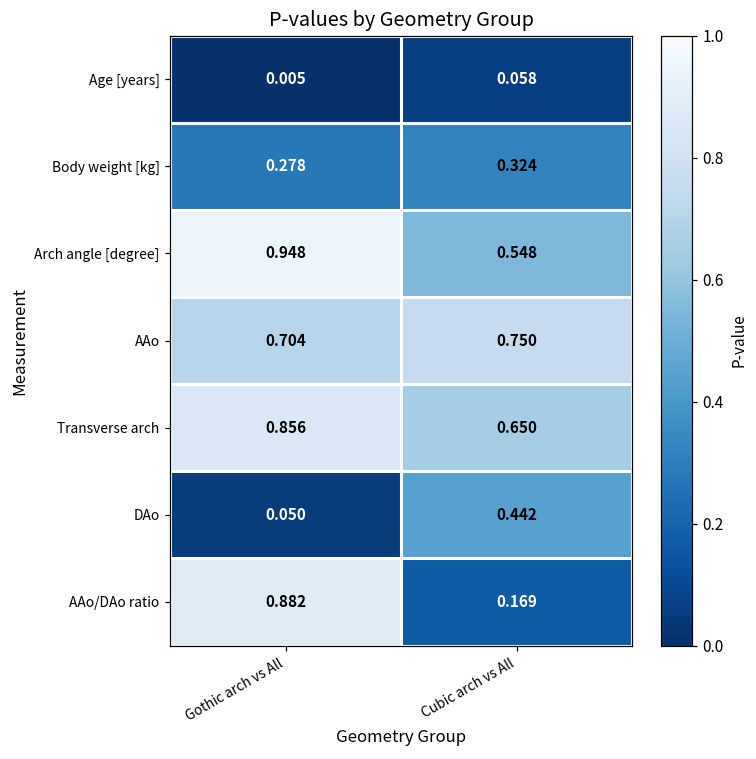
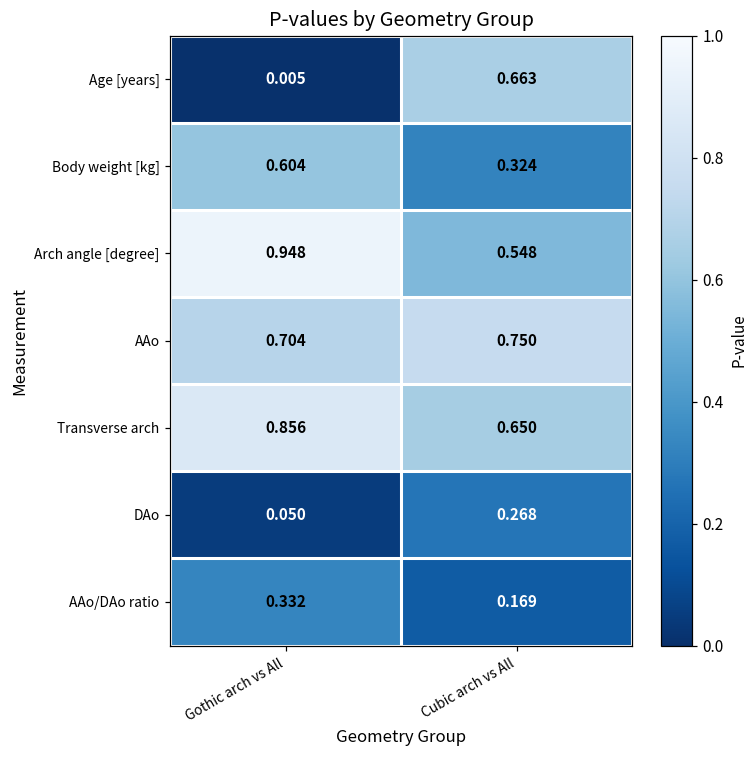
  {
    "Age [years]": {
      "Gothic arch vs All": 0.005,
-     "Cubic arch vs All": 0.058
+     "Cubic arch vs All": 0.663
    },
    "Body weight [kg]": {
-     "Gothic arch vs All": 0.278,
+     "Gothic arch vs All": 0.604,
      "Cubic arch vs All": 0.324
    },
    "Arch angle [degree]": {
      "Gothic arch vs All": 0.948,
      "Cubic arch vs All": 0.548
    },
    "AAo": {
      "Gothic arch vs All": 0.704,
      "Cubic arch vs All": 0.750
    },
    "Transverse arch": {
      "Gothic arch vs All": 0.856,
      "Cubic arch vs All": 0.650
    },
    "DAo": {
      "Gothic arch vs All": 0.050,
-     "Cubic arch vs All": 0.442
+     "Cubic arch vs All": 0.268
    },
    "AAo/DAo ratio": {
-     "Gothic arch vs All": 0.882,
+     "Gothic arch vs All": 0.332,
      "Cubic arch vs All": 0.169
    }
  }
